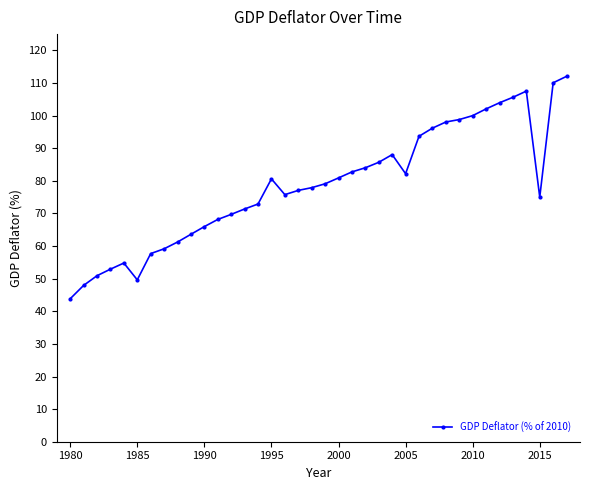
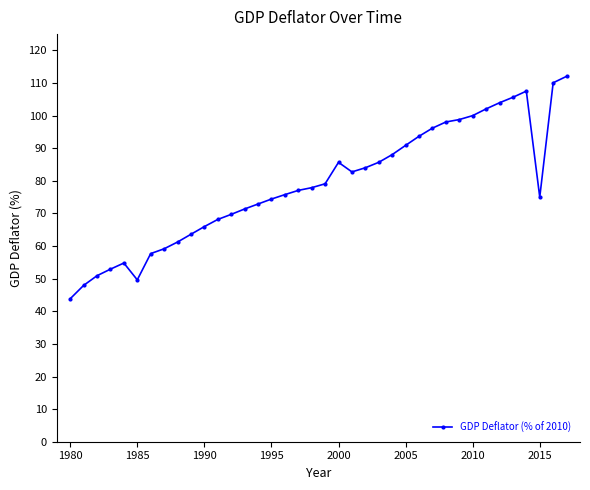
  {
    "1980": 44,
    "1985": 50,
    "1990": 66,
-   "1995": 81,
-   "2000": 81,
-   "2005": 82,
+   "1995": 74,
+   "2000": 86,
+   "2005": 91,
    "2010": 100,
    "2015": 75
  }
